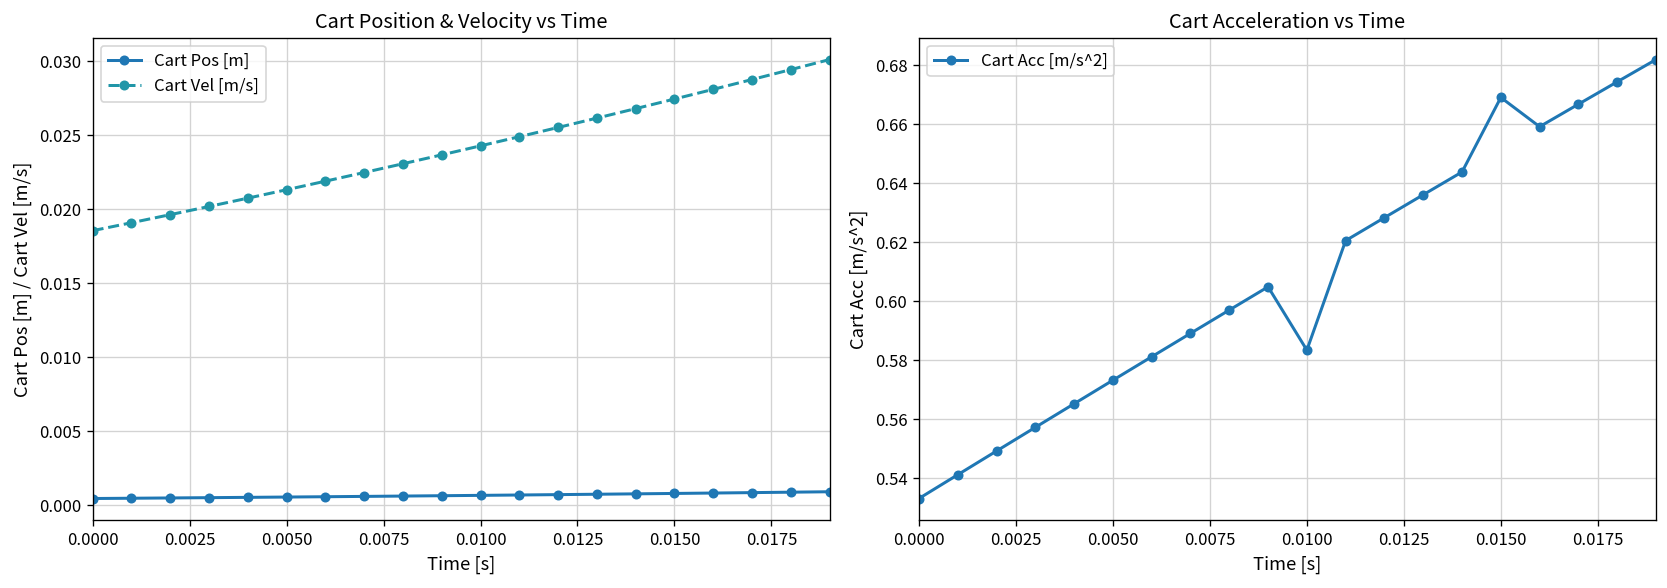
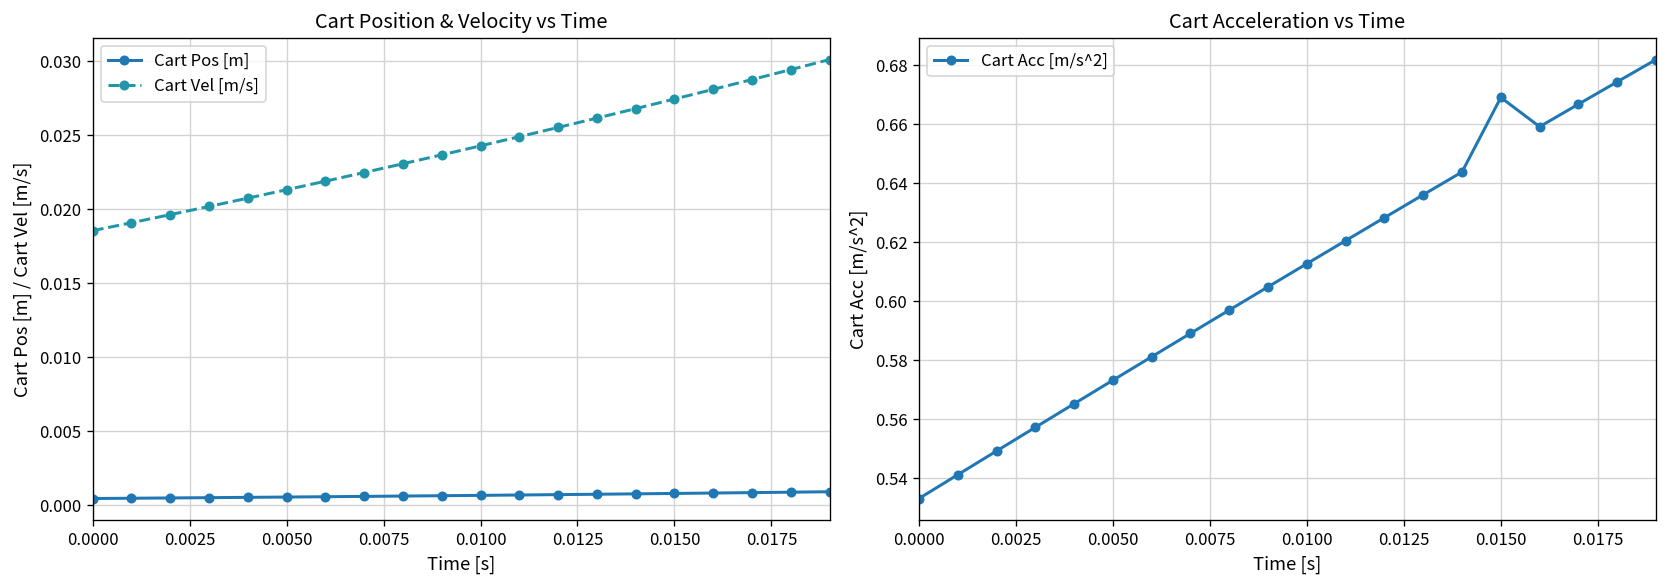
  {
    "Cart Acceleration vs Time": {
      "0.0000": 0.533,
      "0.0050": 0.573,
-     "0.0100": 0.583,
+     "0.0100": 0.613,
      "0.0150": 0.669
    }
  }
